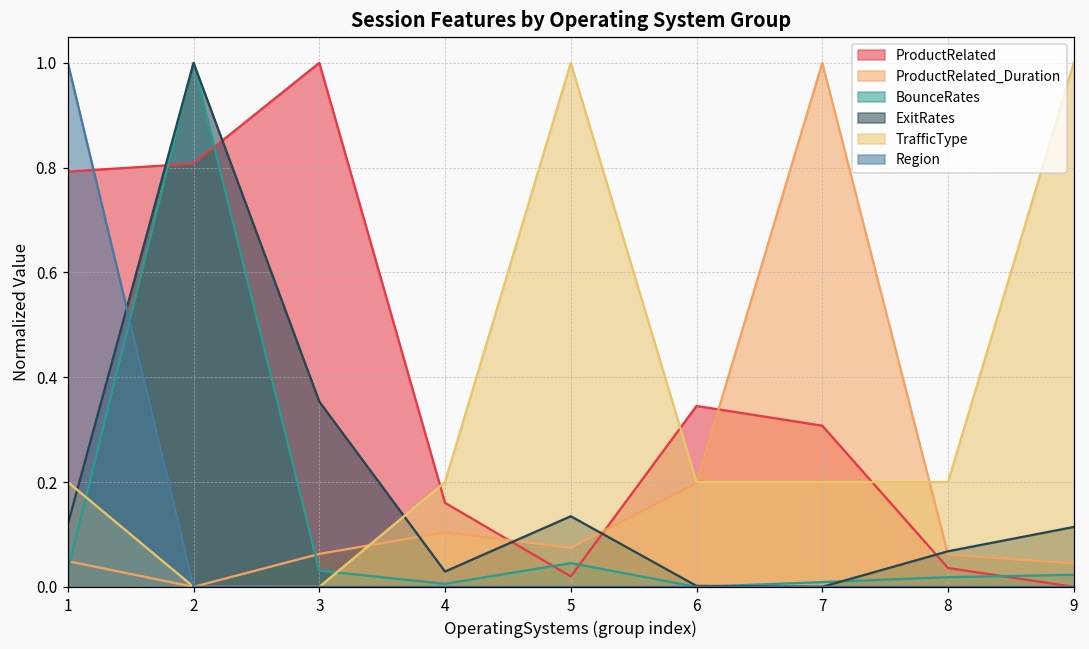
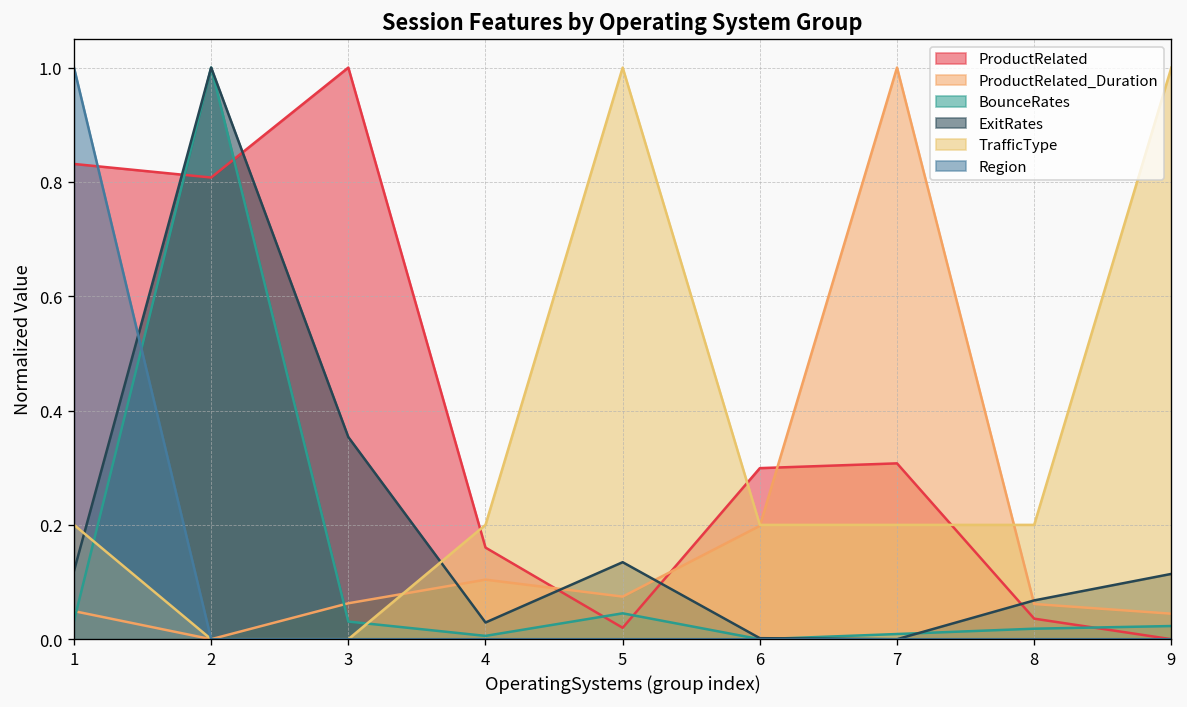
  {
    "ProductRelated": {
-     "1": 0.79,
+     "1": 0.83,
      "2": 0.81,
      "3": 1.00,
      "4": 0.16,
      "5": 0.02,
-     "6": 0.35,
+     "6": 0.30,
      "7": 0.31,
      "8": 0.04
    },
    "ExitRates": {
      "1": 0.12,
      "3": 0.35,
      "4": 0.03,
      "5": 0.13,
      "8": 0.07,
      "9": 0.11
    }
  }
